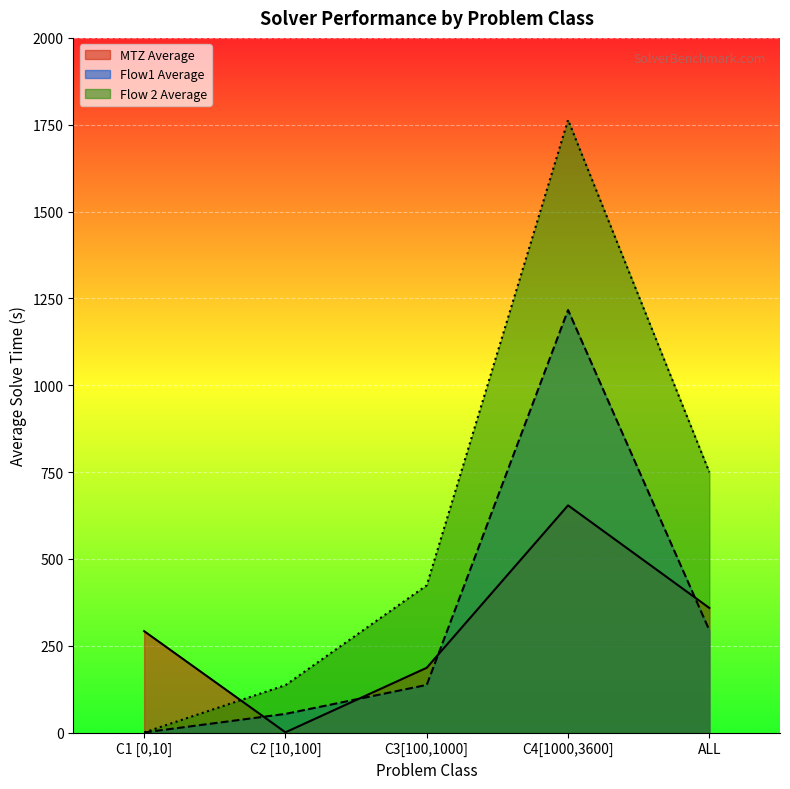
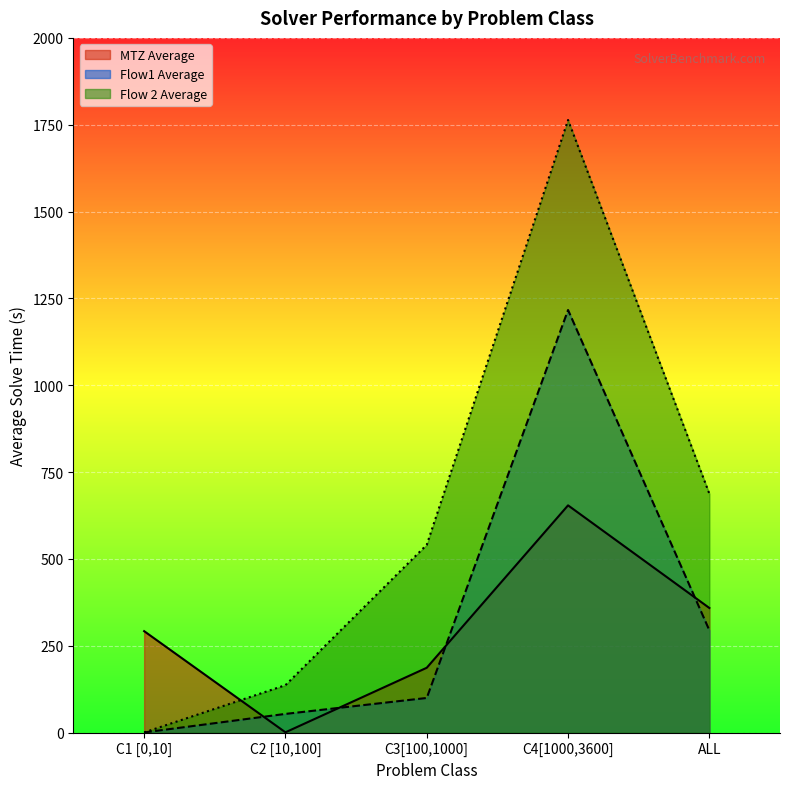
  {
    "MTZ Average": {
      "C1 [0,10]": 290,
      "C2 [10,100]": 0,
      "C3[100,1000]": 190,
      "C4[1000,3600]": 650,
      "ALL": 360
    },
    "Flow1 Average": {
      "C2 [10,100]": 50,
-     "C3[100,1000]": 140,
+     "C3[100,1000]": 100,
      "C4[1000,3600]": 1220,
      "ALL": 290
    },
    "Flow 2 Average": {
      "C2 [10,100]": 140,
-     "C3[100,1000]": 420,
+     "C3[100,1000]": 540,
      "C4[1000,3600]": 1760,
-     "ALL": 750
+     "ALL": 690
    }
  }
